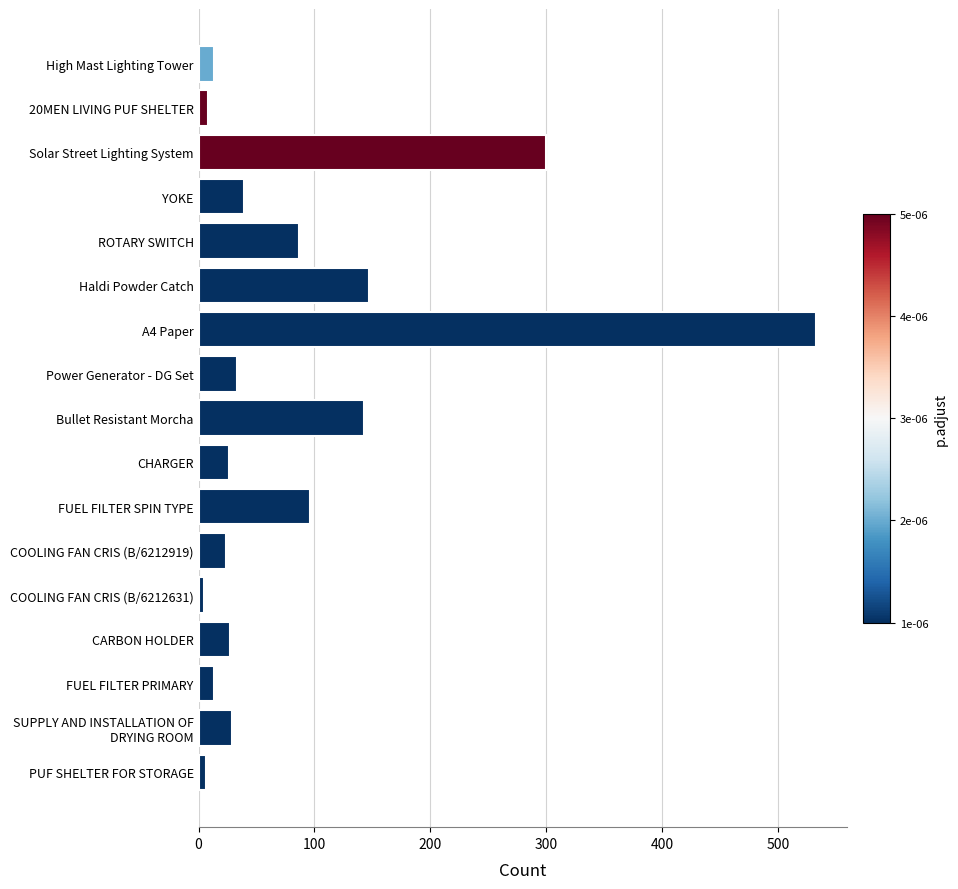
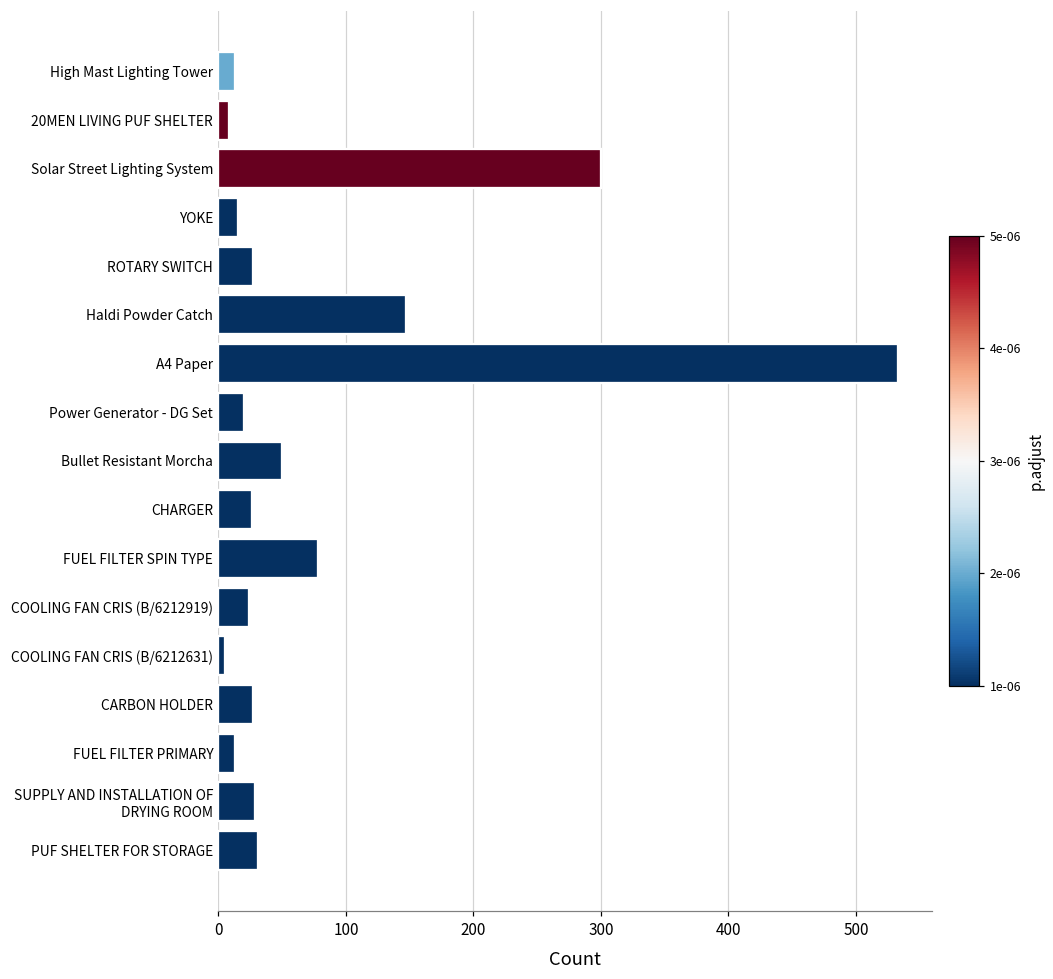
  {
    "High Mast Lighting Tower": 13,
    "20MEN LIVING PUF SHELTER": 8,
    "Solar Street Lighting System": 300,
-   "YOKE": 39,
-   "ROTARY SWITCH": 87,
+   "YOKE": 15,
+   "ROTARY SWITCH": 27,
    "Haldi Powder Catch": 147,
    "A4 Paper": 533,
-   "Power Generator - DG Set": 33,
-   "Bullet Resistant Morcha": 143,
+   "Power Generator - DG Set": 20,
+   "Bullet Resistant Morcha": 50,
    "CHARGER": 26,
-   "FUEL FILTER SPIN TYPE": 96,
+   "FUEL FILTER SPIN TYPE": 78,
    "COOLING FAN CRIS (B/6212919)": 24,
    "COOLING FAN CRIS (B/6212631)": 5,
    "CARBON HOLDER": 27,
    "FUEL FILTER PRIMARY": 13,
    "SUPPLY AND INSTALLATION OF DRYING ROOM": 29,
-   "PUF SHELTER FOR STORAGE": 6
+   "PUF SHELTER FOR STORAGE": 31
  }
